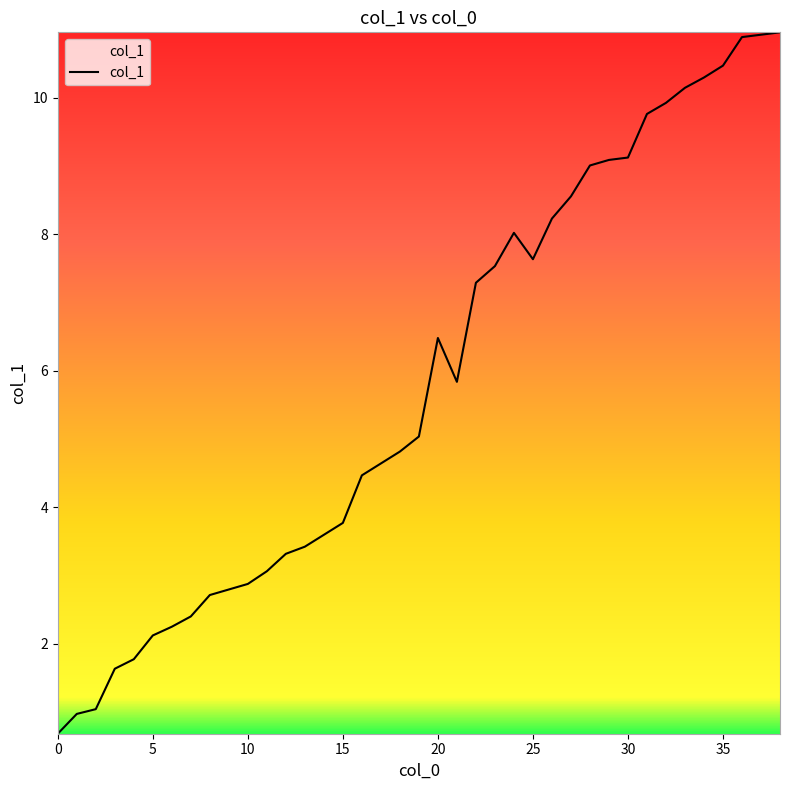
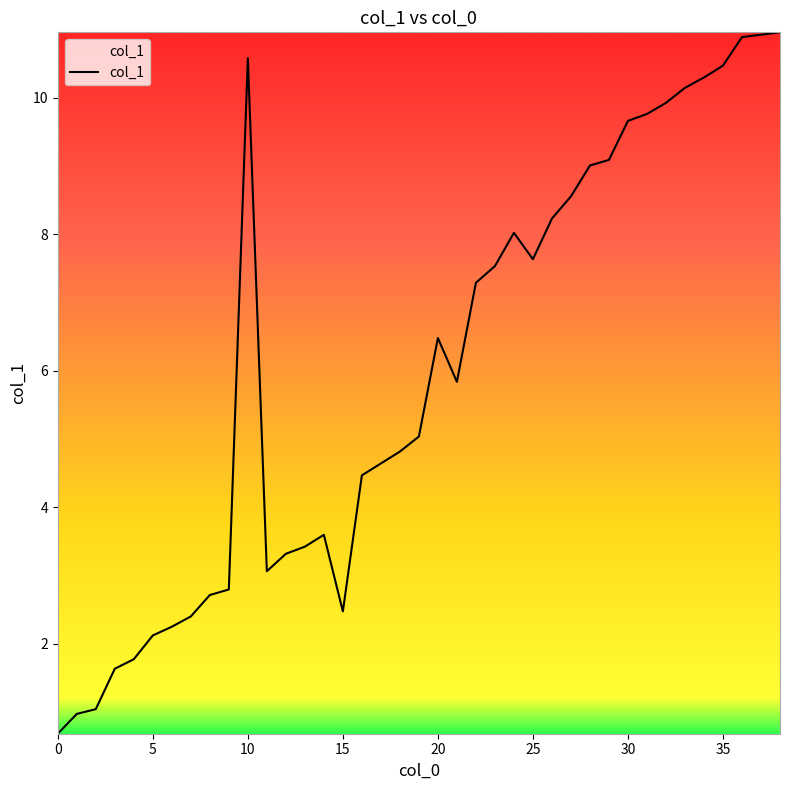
  {
    "0": 0.7,
    "5": 2.1,
-   "10": 2.9,
-   "15": 3.8,
+   "10": 10.6,
+   "15": 2.5,
    "20": 6.5,
    "25": 7.6,
-   "30": 9.1,
+   "30": 9.7,
    "35": 10.5
  }
